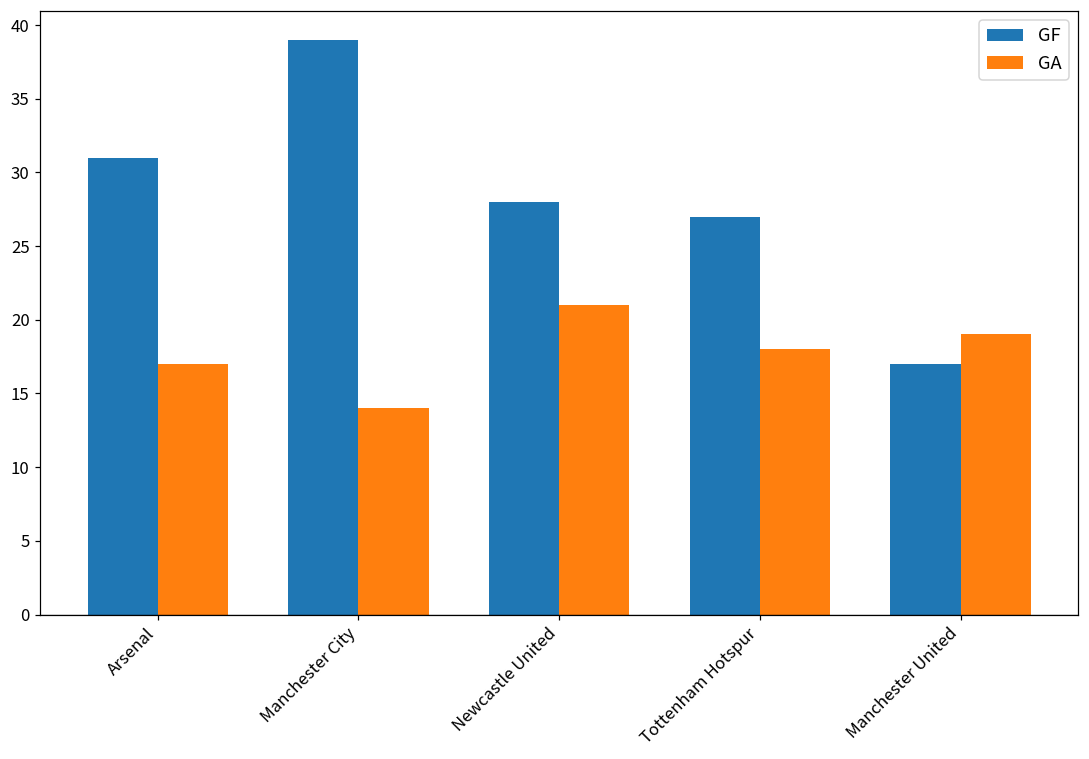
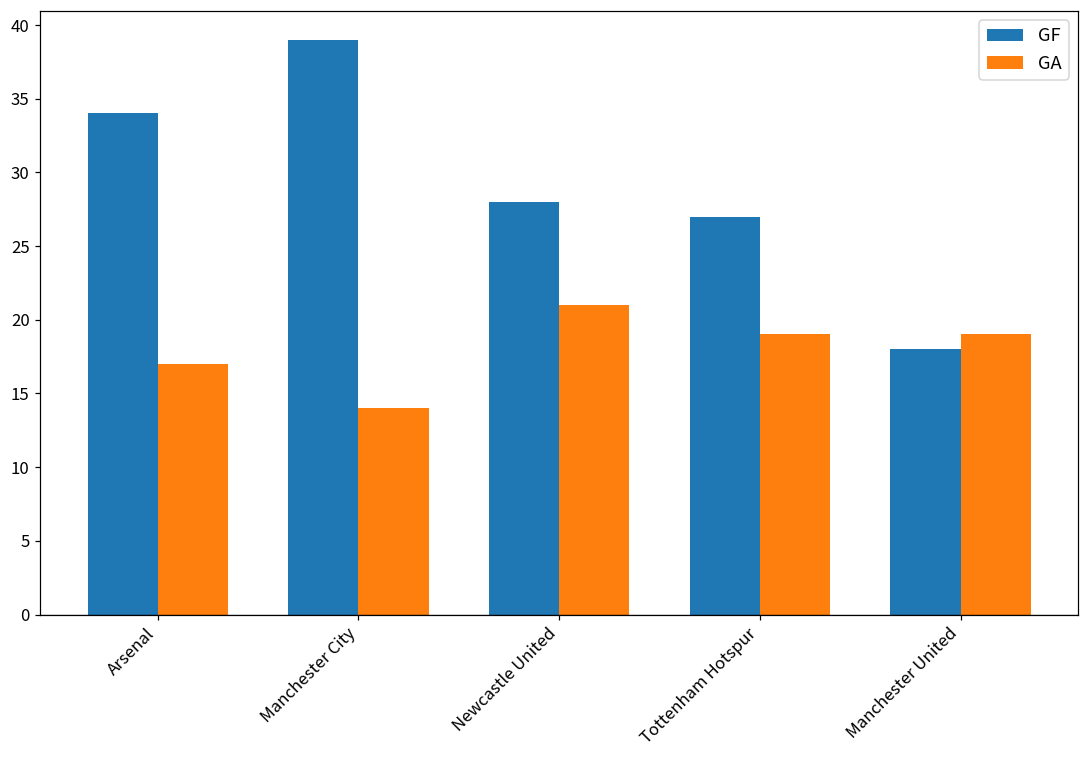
  {
    "GF": {
-     "Arsenal": 31,
+     "Arsenal": 34,
      "Manchester City": 39,
      "Newcastle United": 28,
      "Tottenham Hotspur": 27,
-     "Manchester United": 17
+     "Manchester United": 18
    },
    "GA": {
      "Arsenal": 17,
      "Manchester City": 14,
      "Newcastle United": 21,
-     "Tottenham Hotspur": 18,
+     "Tottenham Hotspur": 19,
      "Manchester United": 19
    }
  }
